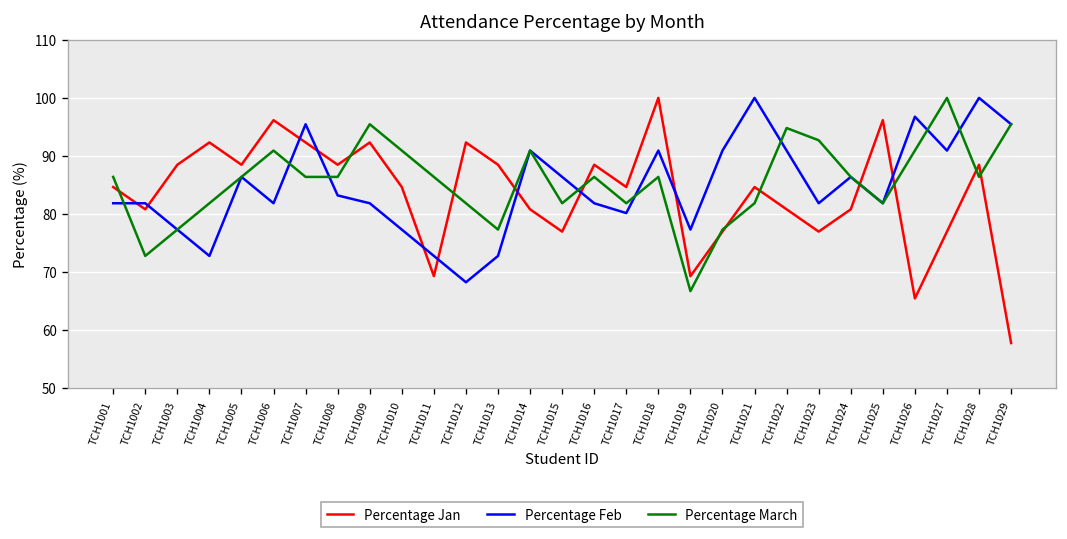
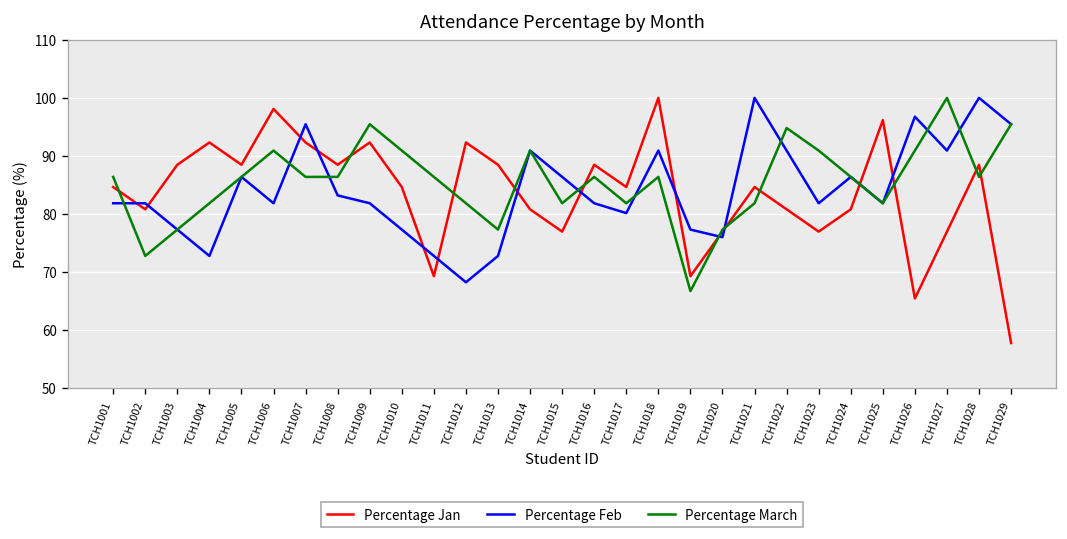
  {
    "Percentage Jan": {
      "TCH1001": 85,
      "TCH1002": 81,
      "TCH1003": 88,
      "TCH1004": 92,
      "TCH1005": 88,
-     "TCH1006": 96,
+     "TCH1006": 98,
      "TCH1007": 92,
      "TCH1008": 88,
      "TCH1009": 92,
      "TCH1010": 85,
      "TCH1011": 69,
      "TCH1012": 92,
      "TCH1013": 88,
      "TCH1014": 81,
      "TCH1015": 77,
      "TCH1016": 88,
      "TCH1017": 85,
      "TCH1018": 100,
      "TCH1019": 69,
      "TCH1021": 85,
      "TCH1022": 81,
      "TCH1023": 77,
      "TCH1024": 81,
      "TCH1025": 96,
      "TCH1026": 65,
      "TCH1027": 77,
      "TCH1028": 88,
      "TCH1029": 58
    },
    "Percentage Feb": {
      "TCH1001": 82,
      "TCH1002": 82,
      "TCH1004": 73,
      "TCH1006": 82,
      "TCH1007": 95,
      "TCH1008": 83,
      "TCH1009": 82,
      "TCH1010": 77,
      "TCH1011": 73,
      "TCH1012": 68,
      "TCH1013": 73,
      "TCH1015": 86,
      "TCH1016": 82,
      "TCH1017": 80,
      "TCH1018": 91,
      "TCH1019": 77,
-     "TCH1020": 91,
+     "TCH1020": 76,
      "TCH1021": 100,
      "TCH1022": 91,
      "TCH1023": 82,
      "TCH1026": 97,
      "TCH1027": 91,
      "TCH1028": 100
    },
    "Percentage March": {
      "TCH1001": 86,
      "TCH1002": 73,
      "TCH1004": 82,
      "TCH1006": 91,
      "TCH1007": 86,
      "TCH1008": 86,
      "TCH1009": 95,
      "TCH1010": 91,
      "TCH1011": 86,
      "TCH1012": 82,
      "TCH1013": 77,
      "TCH1015": 82,
      "TCH1016": 86,
      "TCH1017": 82,
      "TCH1018": 86,
      "TCH1019": 67,
      "TCH1021": 82,
      "TCH1022": 95,
-     "TCH1023": 93,
+     "TCH1023": 91,
      "TCH1026": 91,
      "TCH1027": 100,
      "TCH1028": 86
    }
  }
